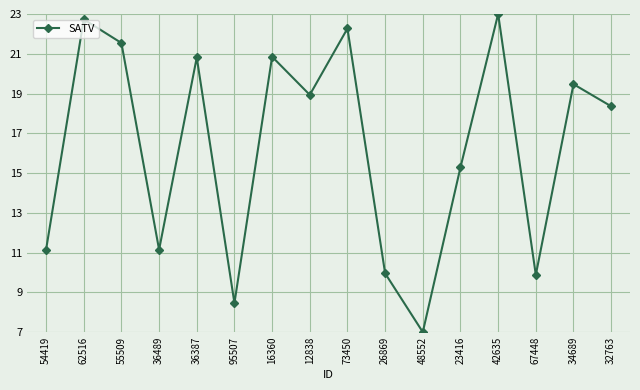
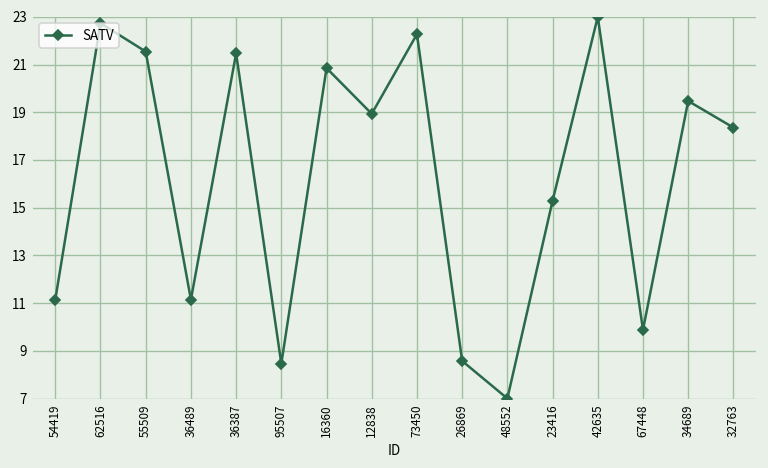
  {
    "54419": 11.1,
    "62516": 22.7,
    "55509": 21.5,
    "36489": 11.1,
-   "36387": 20.8,
+   "36387": 21.5,
    "95507": 8.5,
    "16360": 20.9,
    "12838": 18.9,
    "73450": 22.3,
-   "26869": 10.0,
+   "26869": 8.6,
    "48552": 7.0,
    "23416": 15.3,
    "42635": 23.0,
    "67448": 9.9,
    "34689": 19.5,
    "32763": 18.4
  }
